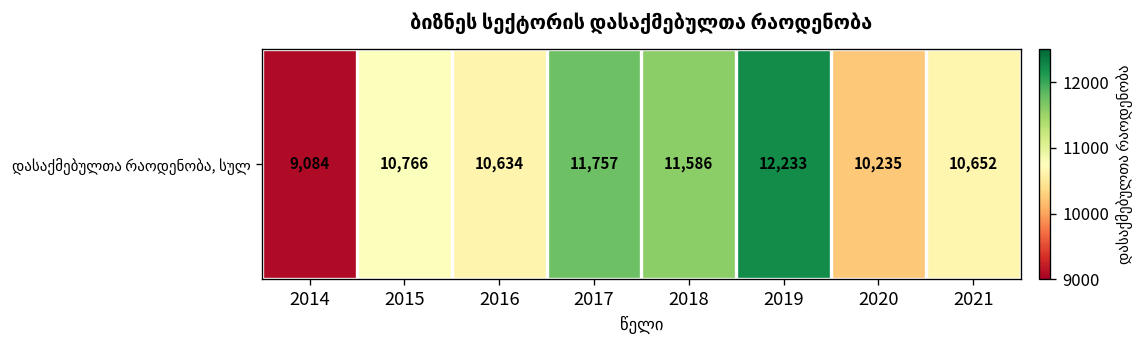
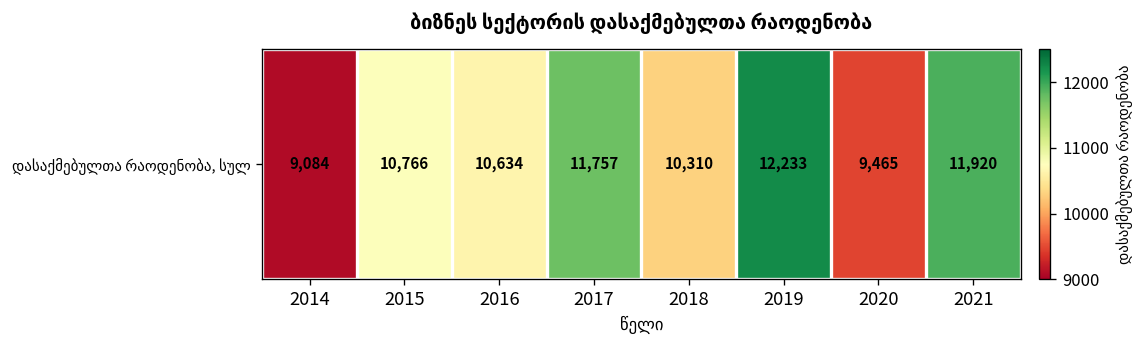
  {
    "დასაქმებულთა რაოდენობა, სულ": {
      "2014": "9,084",
      "2015": "10,766",
      "2016": "10,634",
      "2017": "11,757",
-     "2018": "11,586",
+     "2018": "10,310",
      "2019": "12,233",
-     "2020": "10,235",
-     "2021": "10,652"
+     "2020": "9,465",
+     "2021": "11,920"
    }
  }
